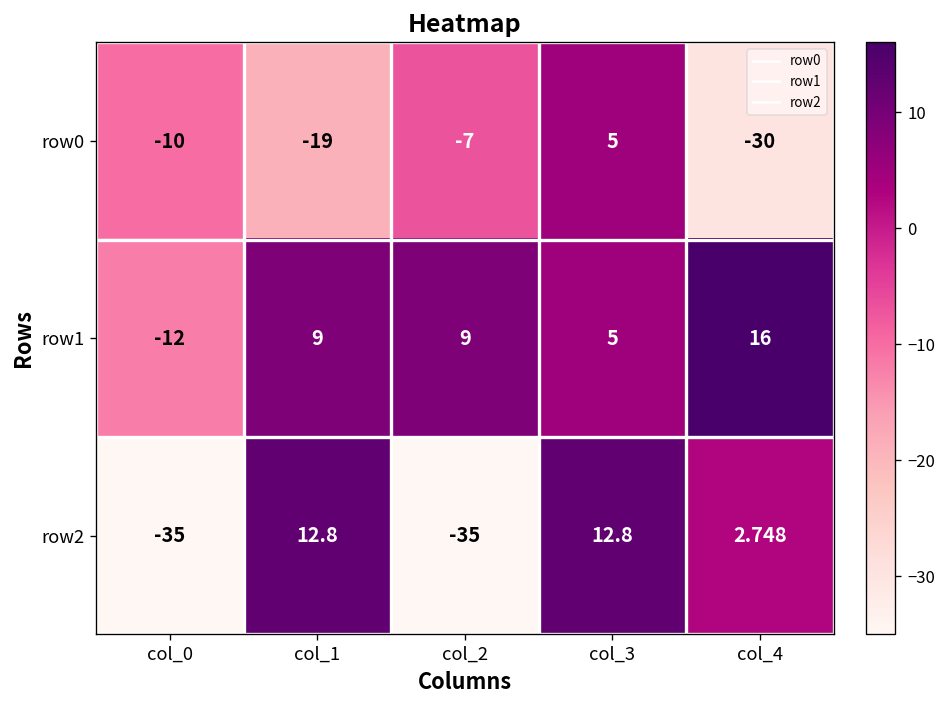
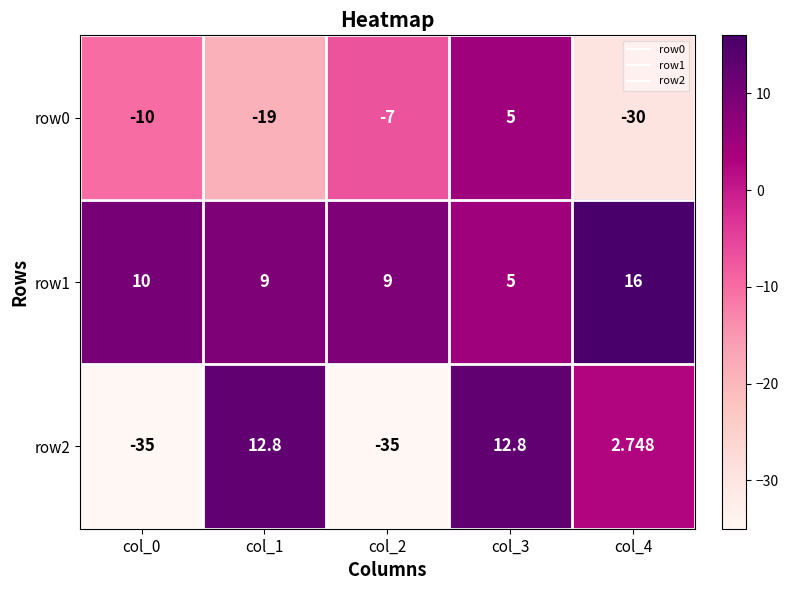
  {
    "row0": {
      "col_0": -10,
      "col_1": -19,
      "col_2": -7,
      "col_3": 5,
      "col_4": -30
    },
    "row1": {
-     "col_0": -12,
+     "col_0": 10,
      "col_1": 9,
      "col_2": 9,
      "col_3": 5,
      "col_4": 16
    },
    "row2": {
      "col_0": -35,
      "col_1": 12.8,
      "col_2": -35,
      "col_3": 12.8,
      "col_4": 2.748
    }
  }
